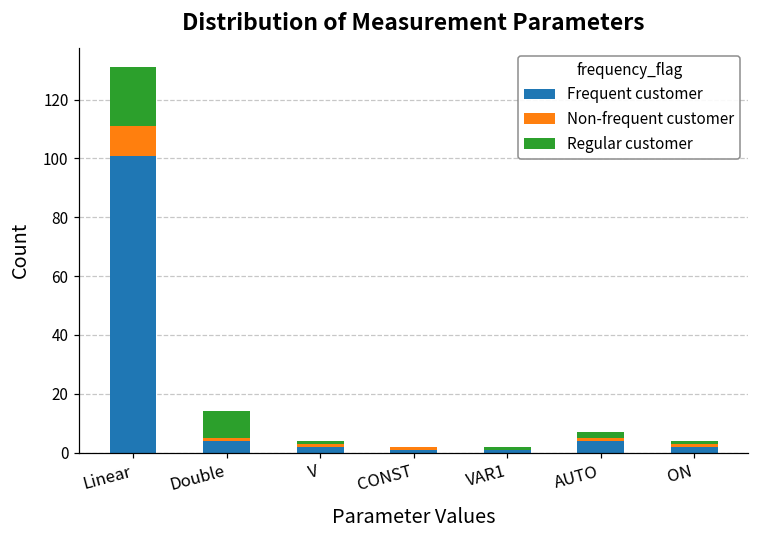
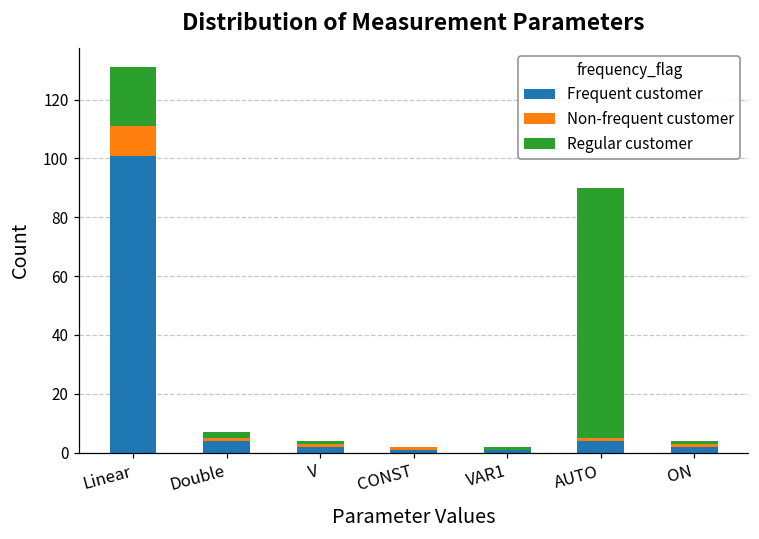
  {
    "Frequent customer": {
      "Linear": 101,
      "Double": 4,
      "V": 2,
      "CONST": 1,
      "VAR1": 1,
      "AUTO": 4,
      "ON": 2
    },
    "Non-frequent customer": {
      "Linear": 10,
      "Double": 1,
      "V": 1,
      "CONST": 1,
      "VAR1": 0,
      "AUTO": 1,
      "ON": 1
    },
    "Regular customer": {
      "Linear": 20,
-     "Double": 9,
+     "Double": 2,
      "V": 1,
      "CONST": 0,
      "VAR1": 1,
-     "AUTO": 2,
+     "AUTO": 85,
      "ON": 1
    }
  }
